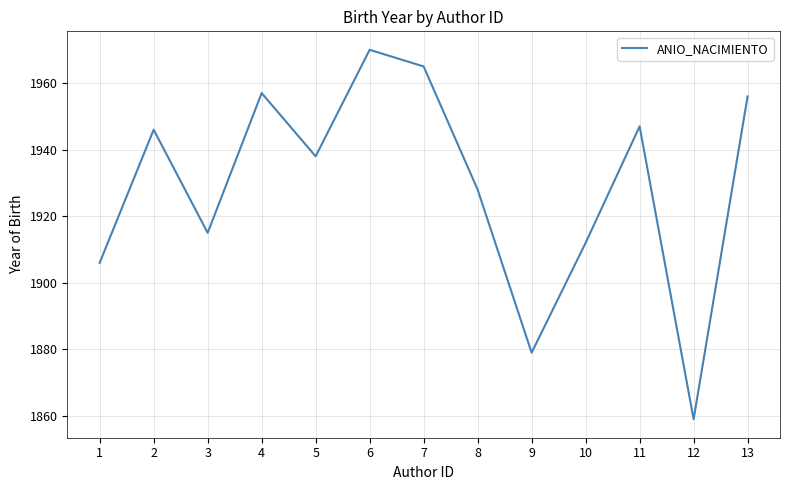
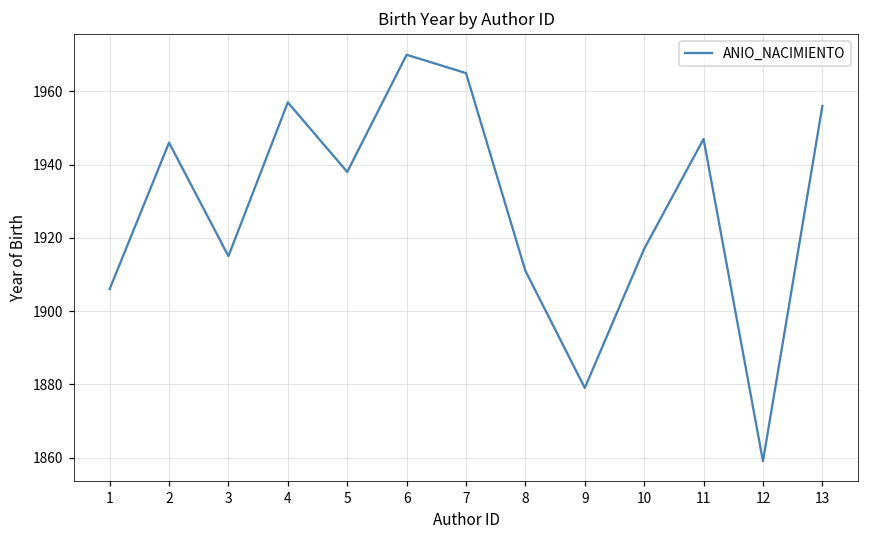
  {
    "1": 1906,
    "2": 1946,
    "3": 1915,
    "4": 1957,
    "5": 1938,
    "6": 1970,
    "7": 1965,
-   "8": 1928,
+   "8": 1911,
    "9": 1879,
-   "10": 1912,
+   "10": 1917,
    "11": 1947,
    "12": 1859,
    "13": 1956
  }
